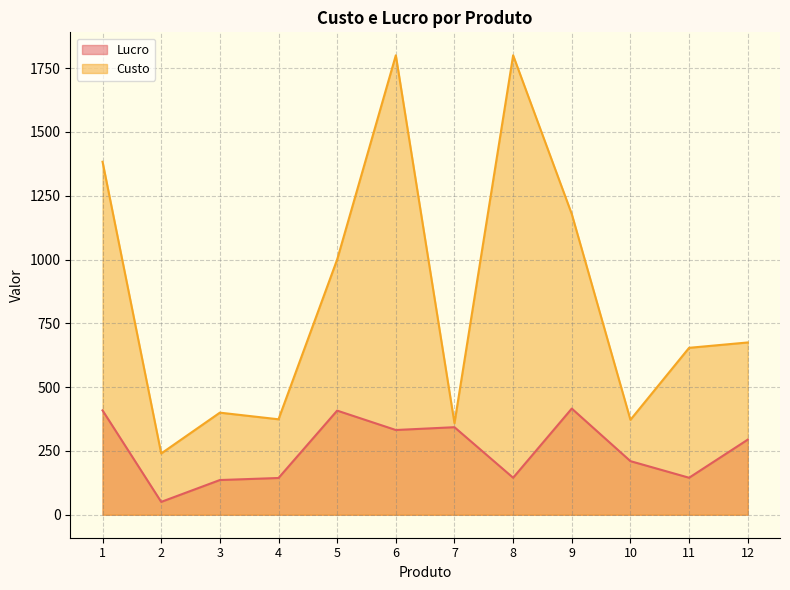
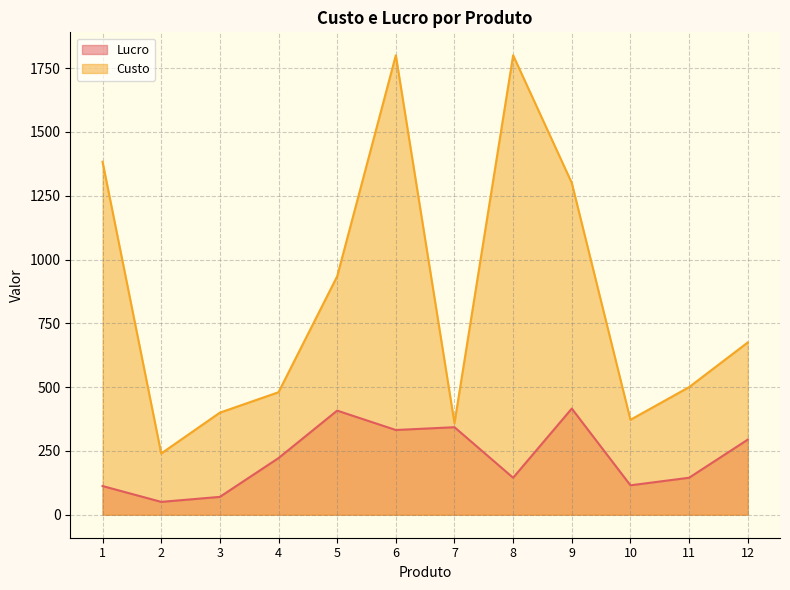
  {
    "Lucro": {
-     "1": 410,
+     "1": 110,
      "2": 50,
-     "3": 140,
-     "4": 140,
+     "3": 70,
+     "4": 220,
      "5": 410,
      "6": 330,
      "7": 340,
      "8": 150,
      "9": 420,
-     "10": 210,
+     "10": 120,
      "11": 150,
      "12": 290
    },
    "Custo": {
      "1": 1380,
      "2": 240,
      "3": 400,
-     "4": 370,
-     "5": 1000,
+     "4": 480,
+     "5": 930,
      "6": 1800,
      "7": 360,
      "8": 1800,
-     "9": 1180,
+     "9": 1300,
      "10": 370,
-     "11": 650,
+     "11": 500,
      "12": 680
    }
  }
